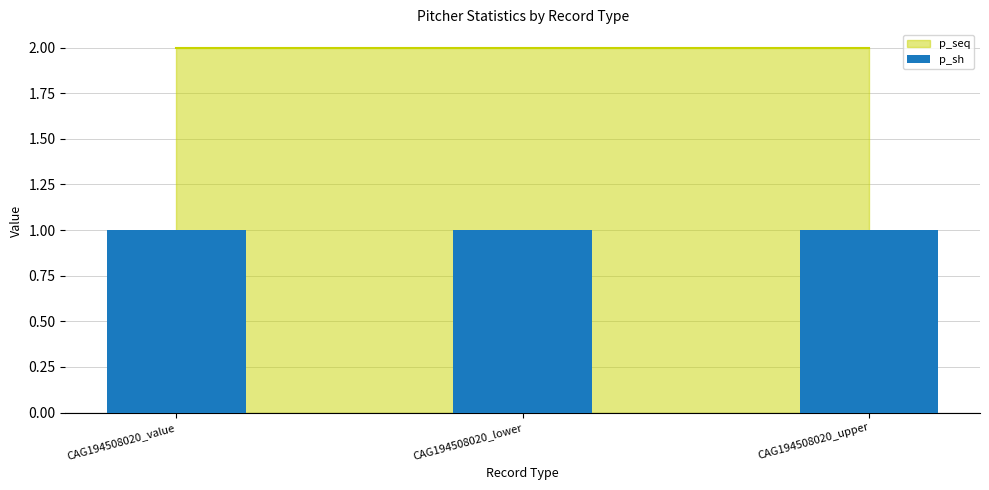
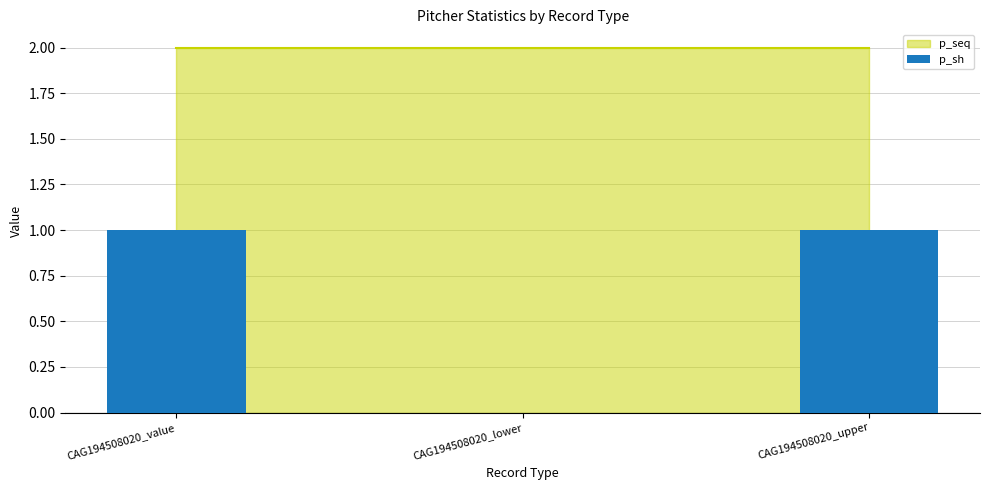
  {
    "p_seq": {
      "CAG194508020_value": 2,
      "CAG194508020_lower": 2,
      "CAG194508020_upper": 2
    },
    "p_sh": {
      "CAG194508020_value": 1,
-     "CAG194508020_lower": 1,
+     "CAG194508020_lower": 0,
      "CAG194508020_upper": 1
    }
  }
